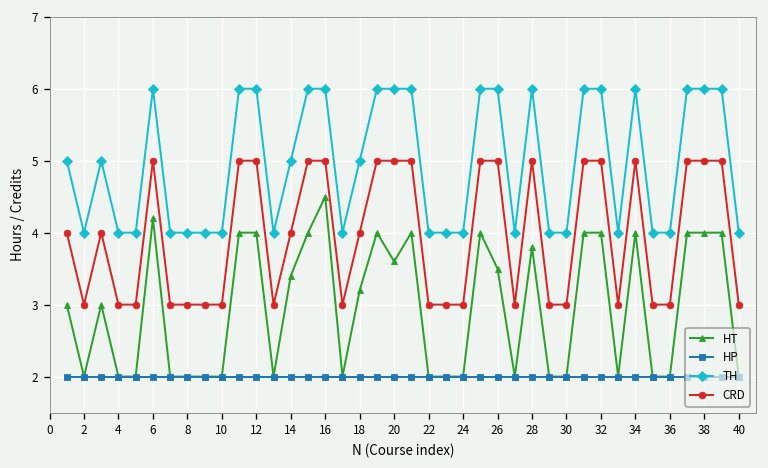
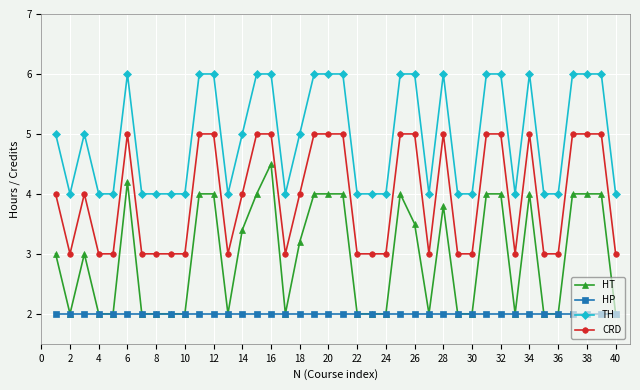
  {
    "HT": {
      "6": 4.2,
      "12": 4.0,
      "14": 3.4,
      "16": 4.5,
      "18": 3.2,
-     "20": 3.6,
+     "20": 4.0,
      "26": 3.5,
      "28": 3.8,
      "32": 4.0,
      "34": 4.0,
      "38": 4.0
    },
    "HP": {
      "6": 2.0,
      "12": 2.0,
      "14": 2.0,
      "16": 2.0,
      "18": 2.0,
      "20": 2.0,
      "26": 2.0,
      "28": 2.0,
      "32": 2.0,
      "34": 2.0
    },
    "TH": {
      "2": 4.0,
      "4": 4.0,
      "6": 6.0,
      "8": 4.0,
      "10": 4.0,
      "12": 6.0,
      "14": 5.0,
      "16": 6.0,
      "18": 5.0,
      "20": 6.0,
      "22": 4.0,
      "24": 4.0,
      "26": 6.0,
      "28": 6.0,
      "30": 4.0,
      "32": 6.0,
      "34": 6.0,
      "36": 4.0,
      "38": 6.0,
      "40": 4.0
    },
    "CRD": {
      "2": 3.0,
      "4": 3.0,
      "6": 5.0,
      "8": 3.0,
      "10": 3.0,
      "12": 5.0,
      "14": 4.0,
      "16": 5.0,
      "18": 4.0,
      "20": 5.0,
      "22": 3.0,
      "24": 3.0,
      "26": 5.0,
      "28": 5.0,
      "30": 3.0,
      "32": 5.0,
      "34": 5.0,
      "36": 3.0,
      "38": 5.0,
      "40": 3.0
    }
  }
